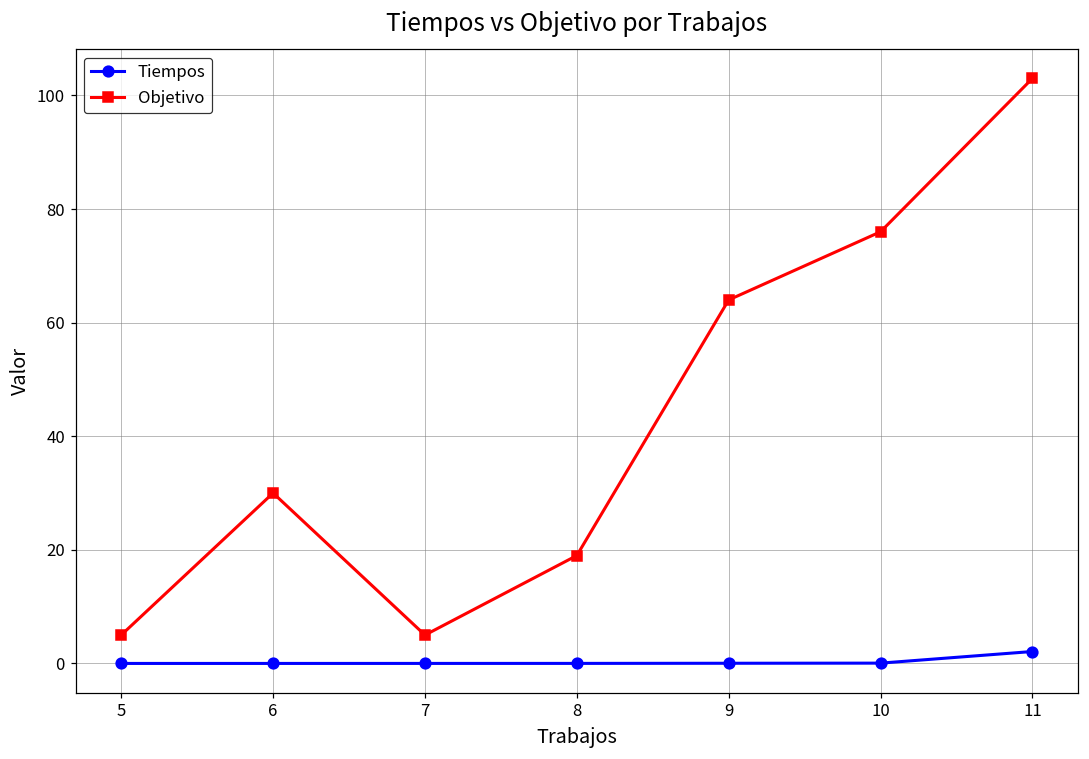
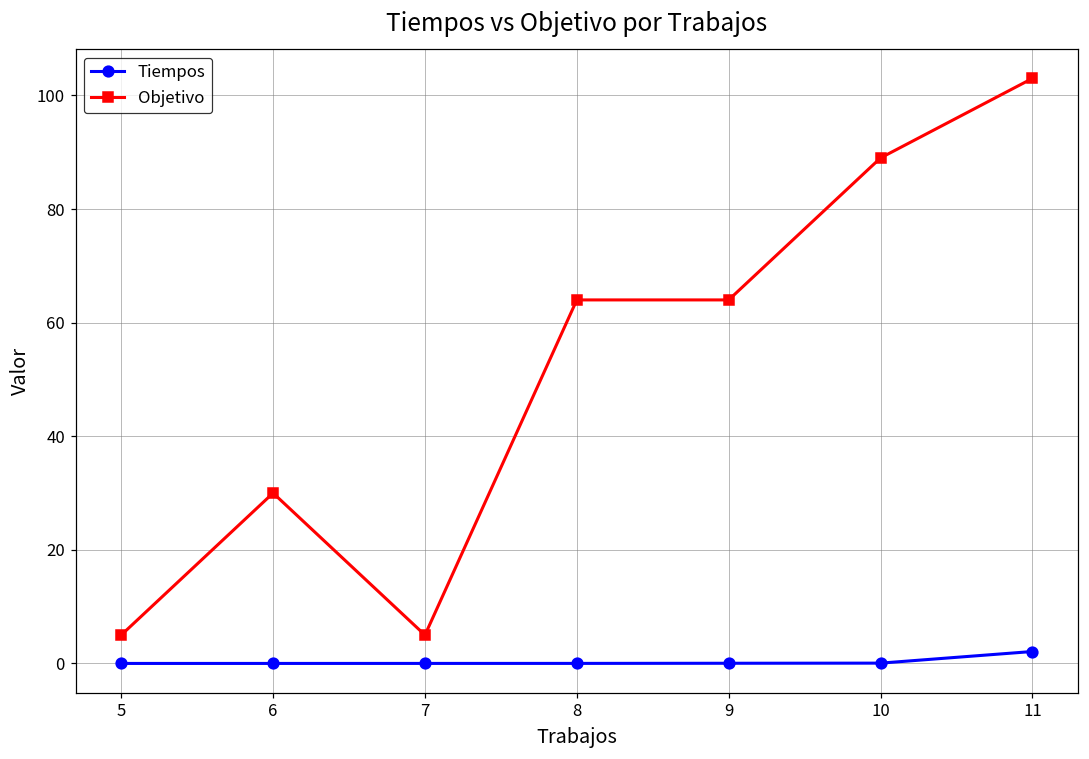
  {
    "Tiempos": {
      "5": 0,
      "6": 0,
      "7": 0,
      "8": 0,
      "9": 0,
      "10": 0,
      "11": 2
    },
    "Objetivo": {
      "5": 5,
      "6": 30,
      "7": 5,
-     "8": 19,
+     "8": 64,
      "9": 64,
-     "10": 76,
+     "10": 89,
      "11": 103
    }
  }
